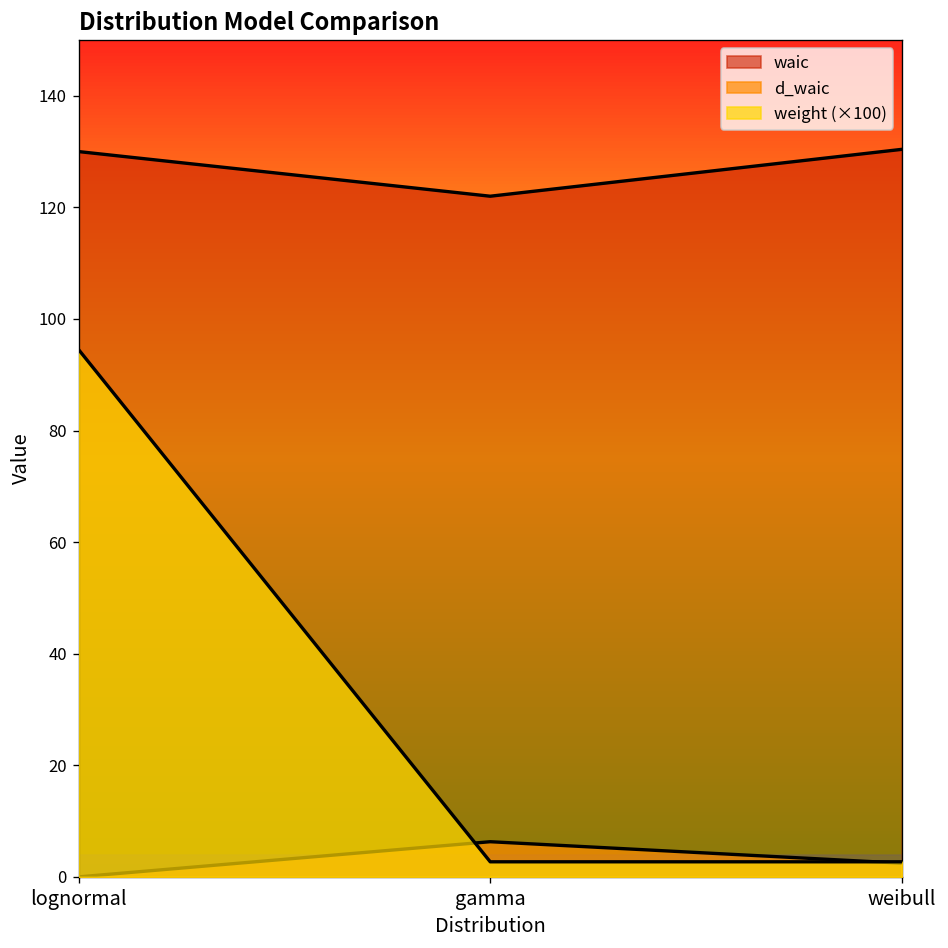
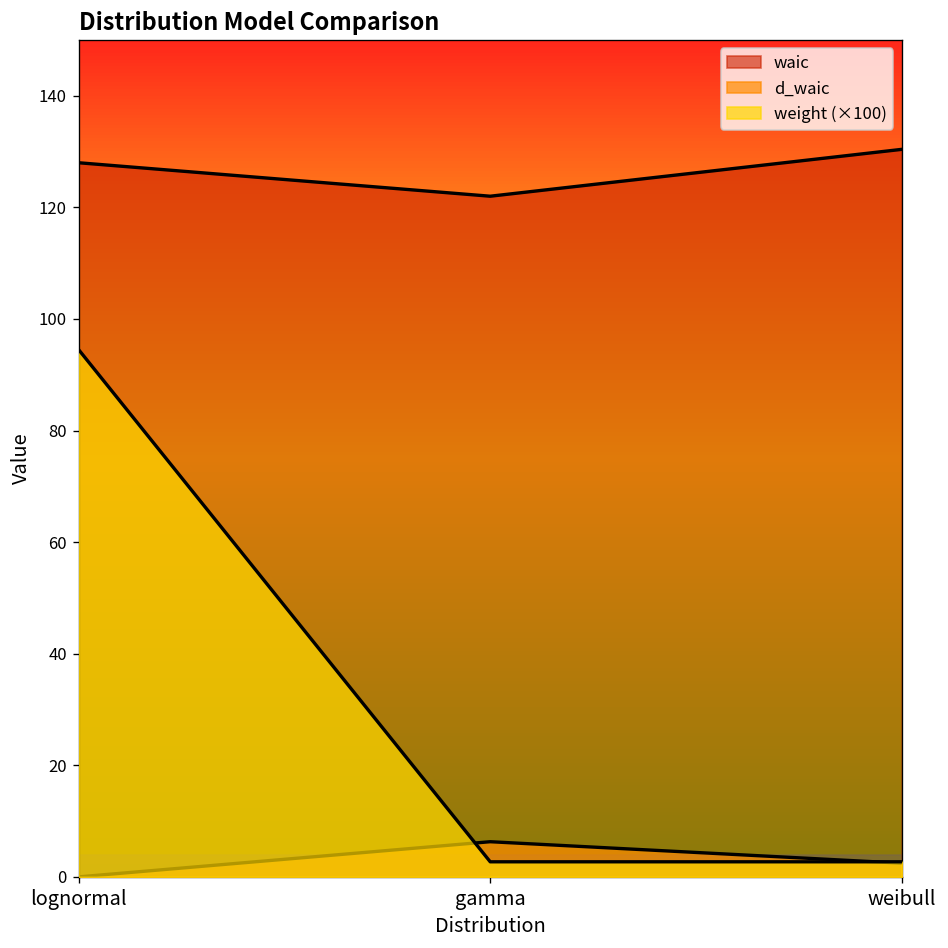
  {
    "waic": {
-     "lognormal": 130,
+     "lognormal": 128,
      "gamma": 122,
      "weibull": 130
    },
    "d_waic": {
      "gamma": 6
    },
    "weight (×100)": {
      "lognormal": 95
    }
  }
